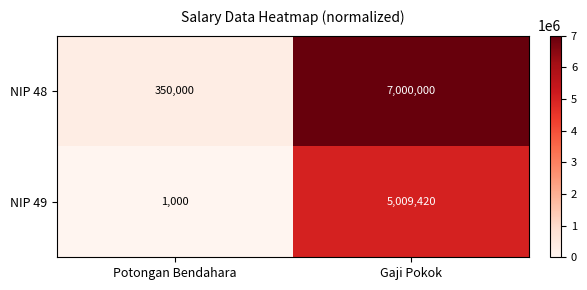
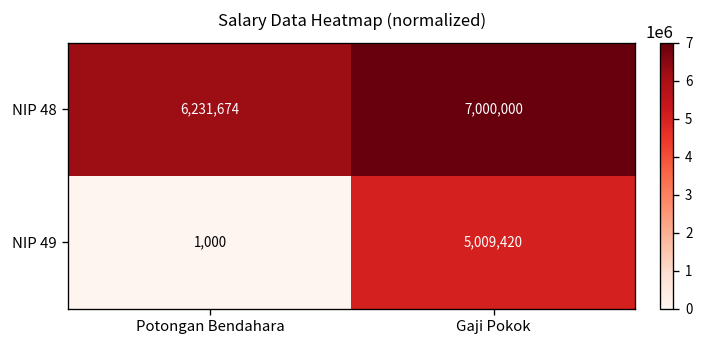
  {
    "NIP 48": {
-     "Potongan Bendahara": "350,000",
+     "Potongan Bendahara": "6,231,674",
      "Gaji Pokok": "7,000,000"
    },
    "NIP 49": {
      "Potongan Bendahara": "1,000",
      "Gaji Pokok": "5,009,420"
    }
  }
